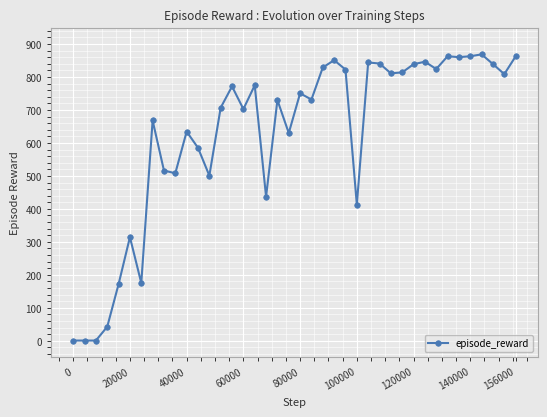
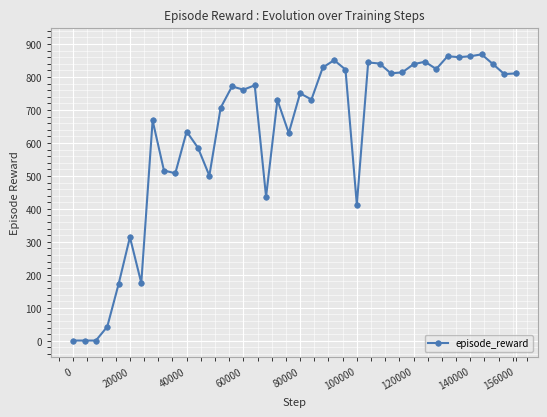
  {
    "0": 0,
    "20000": 310,
    "40000": 630,
-   "60000": 700,
+   "60000": 760,
    "80000": 750,
    "100000": 410,
    "120000": 840,
    "140000": 860,
-   "156000": 860
+   "156000": 810
  }
